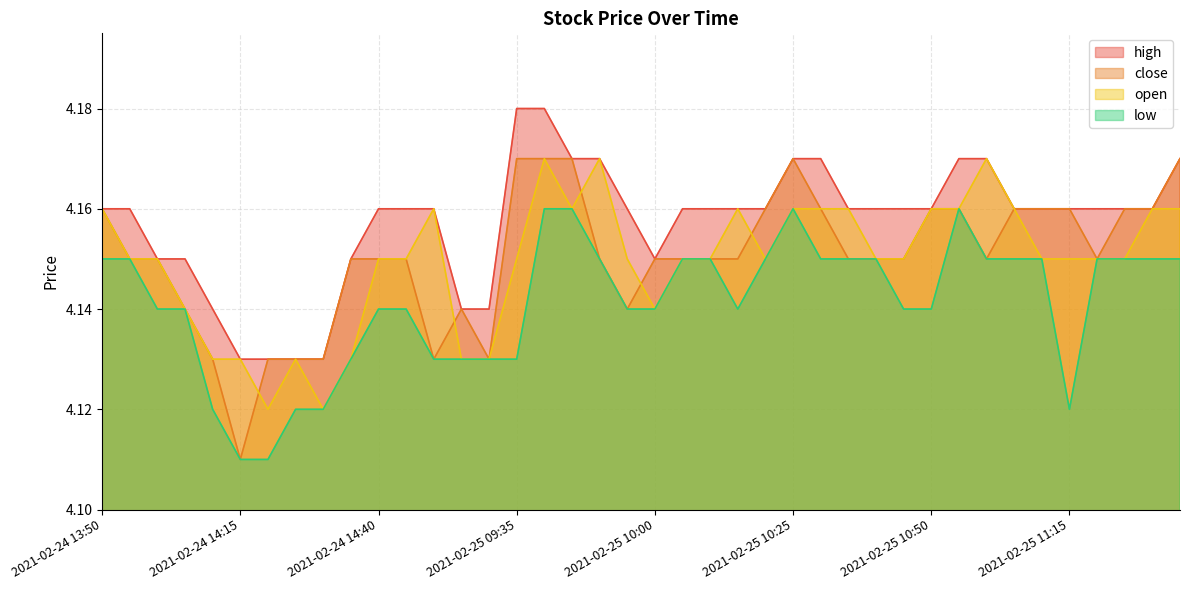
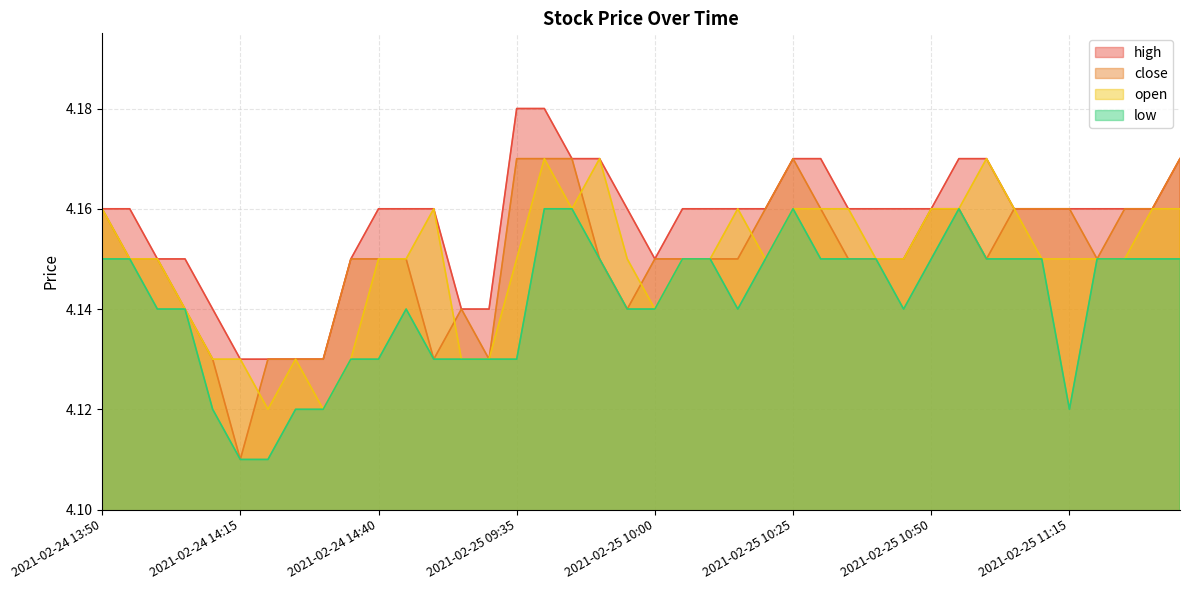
  {
    "low": {
      "2021-02-24 13:50": 4.15,
-     "2021-02-24 14:40": 4.14,
+     "2021-02-24 14:40": 4.13,
      "2021-02-25 09:35": 4.13,
-     "2021-02-25 10:50": 4.14,
+     "2021-02-25 10:50": 4.15,
      "2021-02-25 11:15": 4.12
    }
  }
